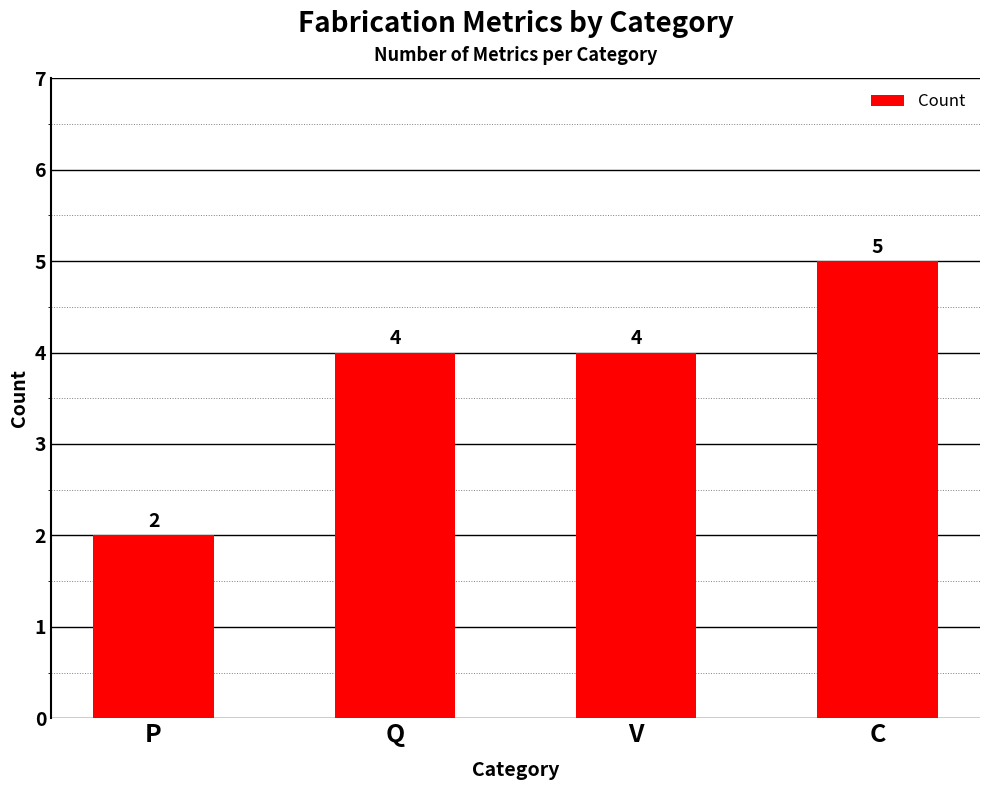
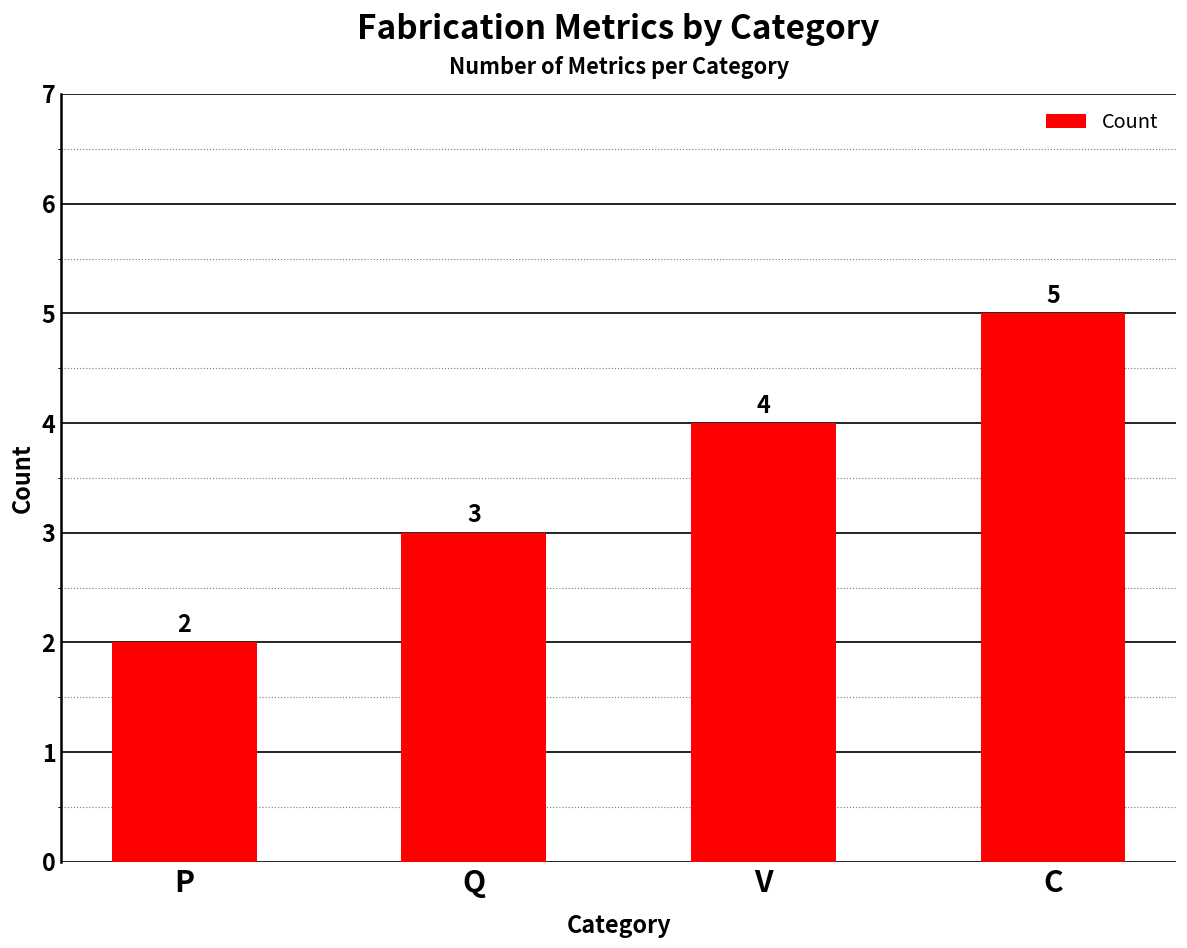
  {
    "P": 2,
-   "Q": 4,
+   "Q": 3,
    "V": 4,
    "C": 5
  }
